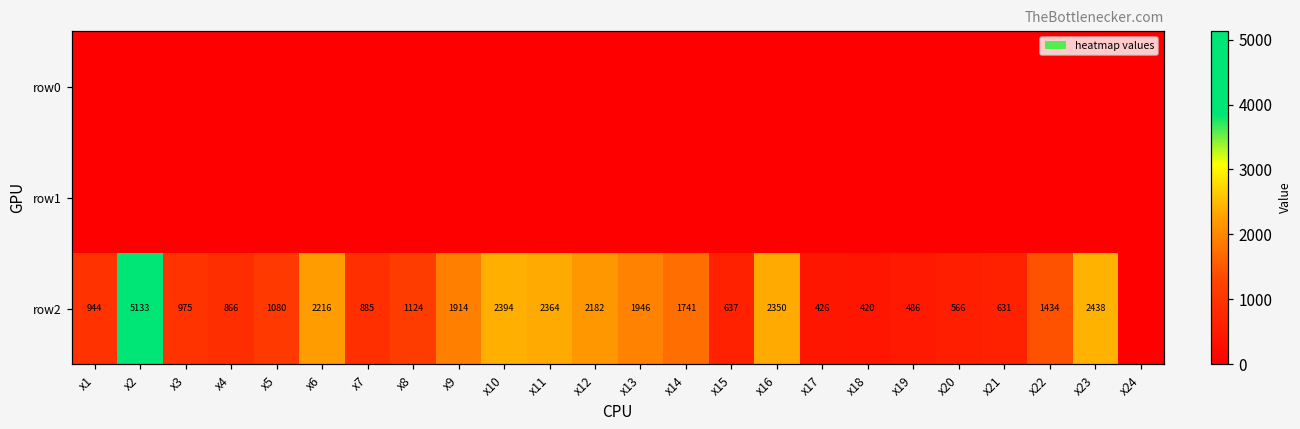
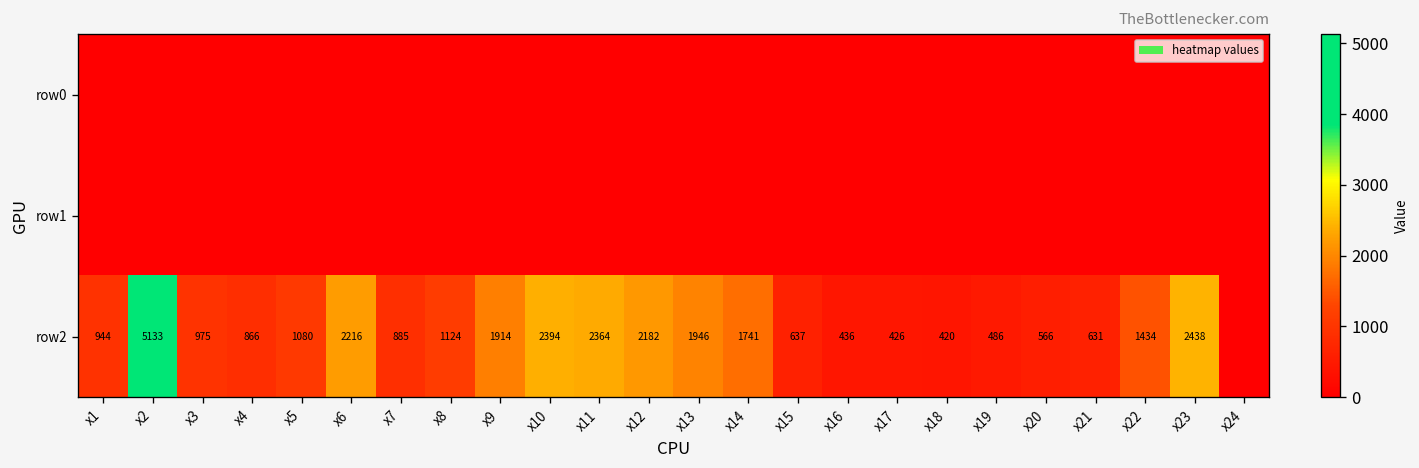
  {
    "row2": {
      "x1": 944,
      "x2": 5133,
      "x3": 975,
      "x4": 866,
      "x5": 1080,
      "x6": 2216,
      "x7": 885,
      "x8": 1124,
      "x9": 1914,
      "x10": 2394,
      "x11": 2364,
      "x12": 2182,
      "x13": 1946,
      "x14": 1741,
      "x15": 637,
-     "x16": 2350,
+     "x16": 436,
      "x17": 426,
      "x18": 420,
      "x19": 486,
      "x20": 566,
      "x21": 631,
      "x22": 1434,
      "x23": 2438
    }
  }
